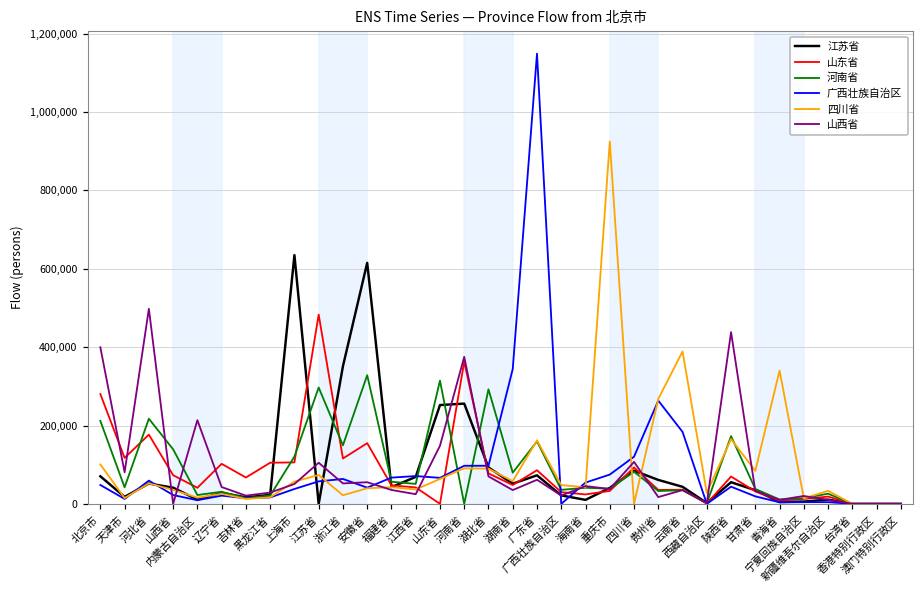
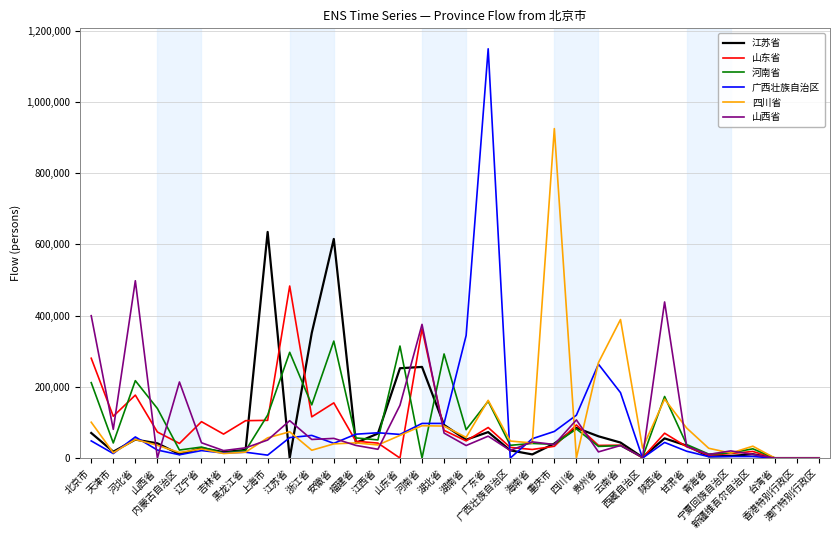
  {
    "江苏省": {
      "北京市": "70,000",
      "上海市": "630,000",
      "江苏省": "0",
      "浙江省": "350,000",
      "安徽省": "620,000",
      "山东省": "250,000",
      "河南省": "260,000",
      "广东省": "70,000",
      "海南省": "10,000",
      "贵州省": "60,000",
      "云南省": "40,000",
      "陕西省": "60,000"
    },
    "山东省": {
      "北京市": "280,000",
      "天津市": "120,000",
      "河北省": "180,000",
      "山西省": "70,000",
      "内蒙古自治区": "40,000",
      "辽宁省": "100,000",
      "吉林省": "70,000",
      "黑龙江省": "100,000",
      "上海市": "110,000",
      "江苏省": "480,000",
      "浙江省": "120,000",
      "安徽省": "150,000",
      "山东省": "0",
      "河南省": "360,000",
      "湖北省": "80,000",
      "广东省": "90,000",
      "海南省": "20,000",
      "四川省": "90,000",
      "陕西省": "70,000",
      "新疆维吾尔自治区": "20,000"
    },
    "河南省": {
      "北京市": "210,000",
      "天津市": "40,000",
      "河北省": "220,000",
      "山西省": "140,000",
      "上海市": "120,000",
      "江苏省": "300,000",
      "浙江省": "150,000",
      "安徽省": "330,000",
      "福建省": "60,000",
      "江西省": "50,000",
      "山东省": "310,000",
      "河南省": "0",
      "湖北省": "290,000",
      "湖南省": "80,000",
      "陕西省": "170,000",
      "新疆维吾尔自治区": "30,000"
    },
    "广西壮族自治区": {
      "北京市": "50,000",
      "河北省": "60,000",
      "山西省": "20,000",
-     "上海市": "40,000",
+     "上海市": "10,000",
      "江苏省": "60,000",
      "浙江省": "60,000",
      "福建省": "70,000",
      "湖南省": "340,000",
      "广东省": "1,150,000",
      "广西壮族自治区": "0",
      "海南省": "50,000",
      "重庆市": "70,000",
      "四川省": "120,000",
      "云南省": "180,000",
      "陕西省": "40,000",
      "甘肃省": "20,000"
    },
    "四川省": {
      "北京市": "100,000",
      "江苏省": "70,000",
      "浙江省": "20,000",
      "广西壮族自治区": "50,000",
      "重庆市": "930,000",
      "四川省": "0",
      "云南省": "390,000",
      "西藏自治区": "30,000",
      "陕西省": "170,000",
      "甘肃省": "80,000",
-     "青海省": "340,000",
+     "青海省": "30,000",
      "新疆维吾尔自治区": "30,000"
    },
    "山西省": {
      "北京市": "400,000",
      "天津市": "80,000",
      "河北省": "500,000",
      "山西省": "0",
      "内蒙古自治区": "210,000",
      "辽宁省": "40,000",
      "江苏省": "100,000",
      "浙江省": "50,000",
      "安徽省": "60,000",
      "江西省": "20,000",
      "山东省": "150,000",
      "河南省": "380,000",
      "湖北省": "70,000",
      "湖南省": "40,000",
      "广东省": "60,000",
      "四川省": "110,000",
      "贵州省": "20,000",
      "陕西省": "440,000"
    }
  }
